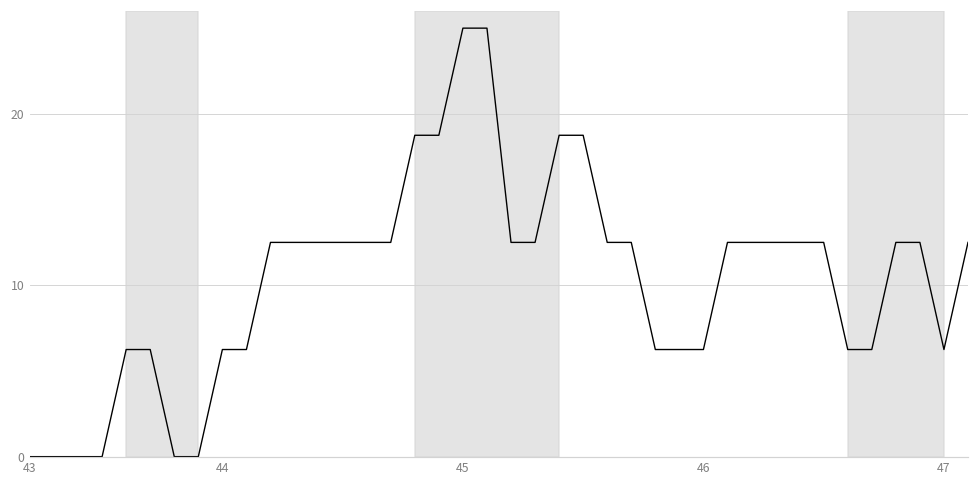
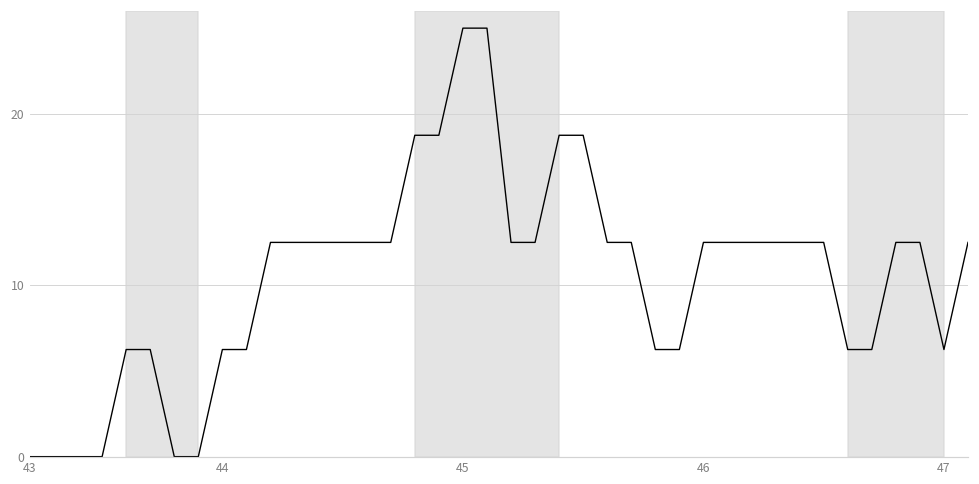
  {
    "43": 0.0,
    "44": 6.2,
    "45": 25.0,
-   "46": 6.2,
+   "46": 12.5,
    "47": 6.2
  }
